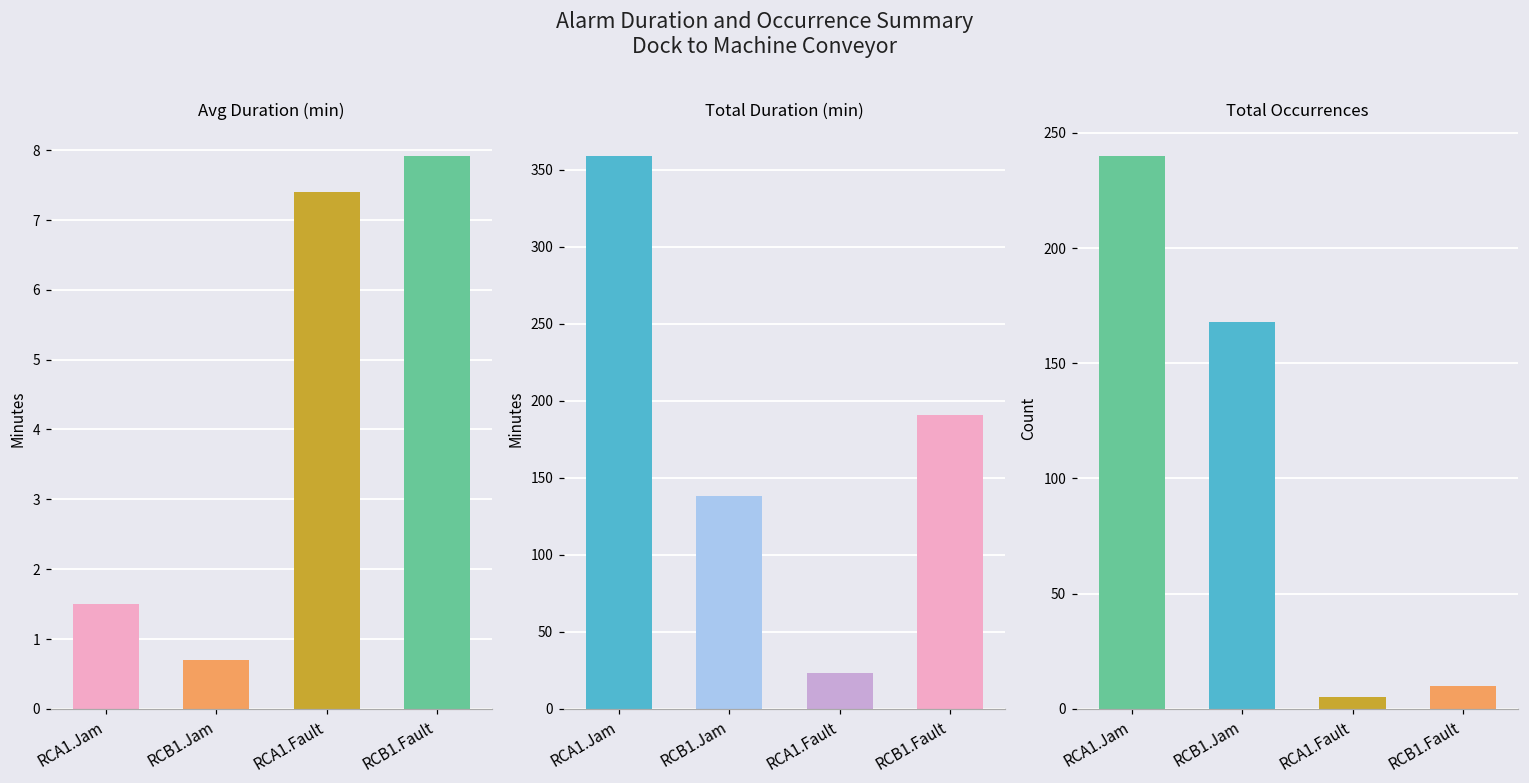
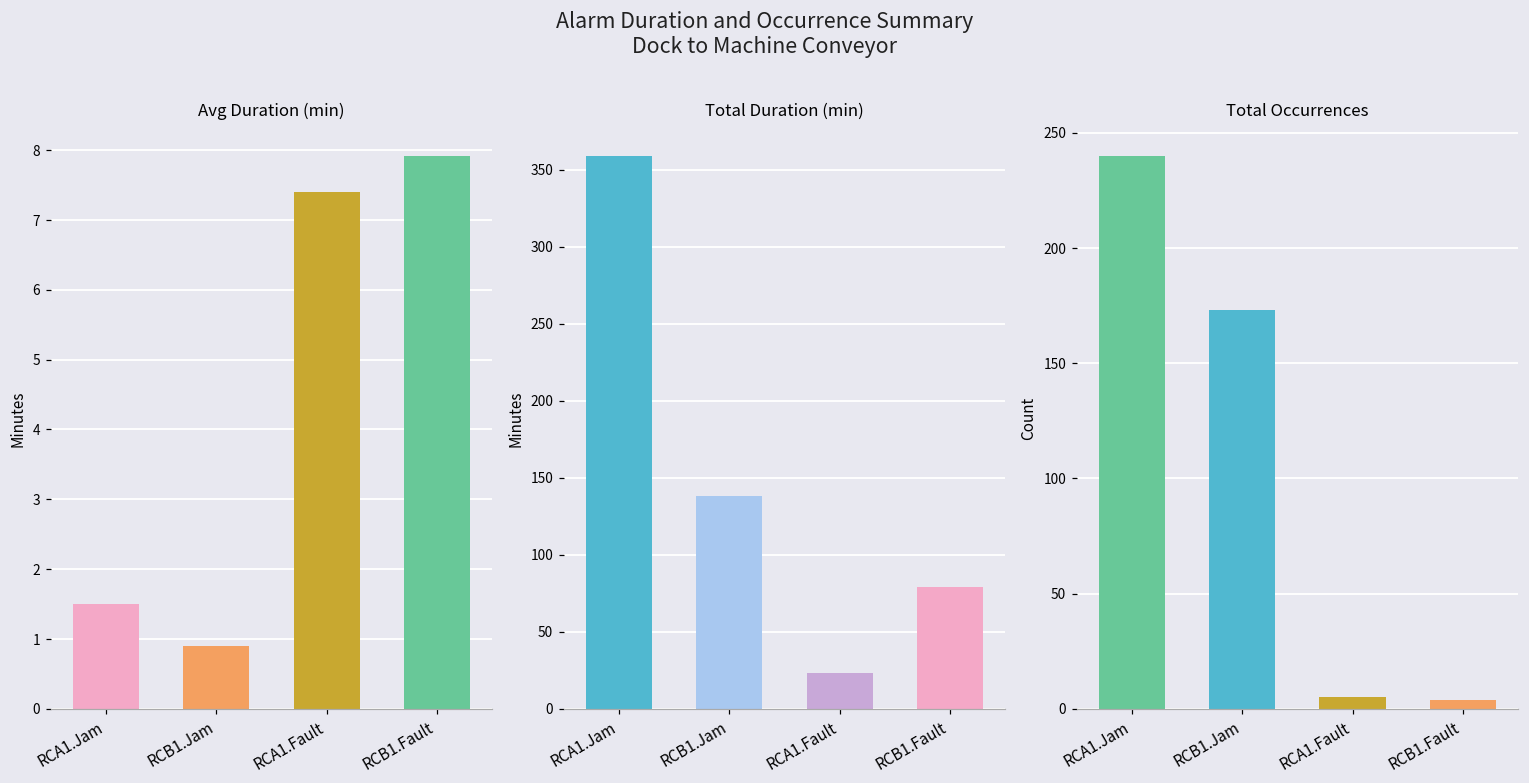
  {
    "Avg Duration (min)": {
      "RCA1.Jam": 1.5,
-     "RCB1.Jam": 0.7,
+     "RCB1.Jam": 0.9,
      "RCA1.Fault": 7.4,
      "RCB1.Fault": 7.9
    },
    "Total Duration (min)": {
      "RCA1.Jam": 359,
      "RCB1.Jam": 138,
      "RCA1.Fault": 23,
-     "RCB1.Fault": 191
+     "RCB1.Fault": 79
    },
    "Total Occurrences": {
      "RCA1.Jam": 240,
-     "RCB1.Jam": 168,
+     "RCB1.Jam": 173,
      "RCA1.Fault": 5,
-     "RCB1.Fault": 10
+     "RCB1.Fault": 4
    }
  }
